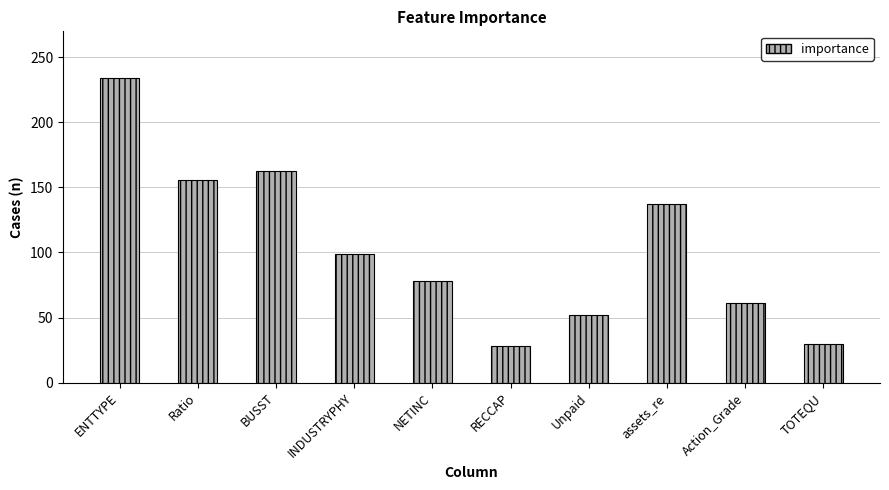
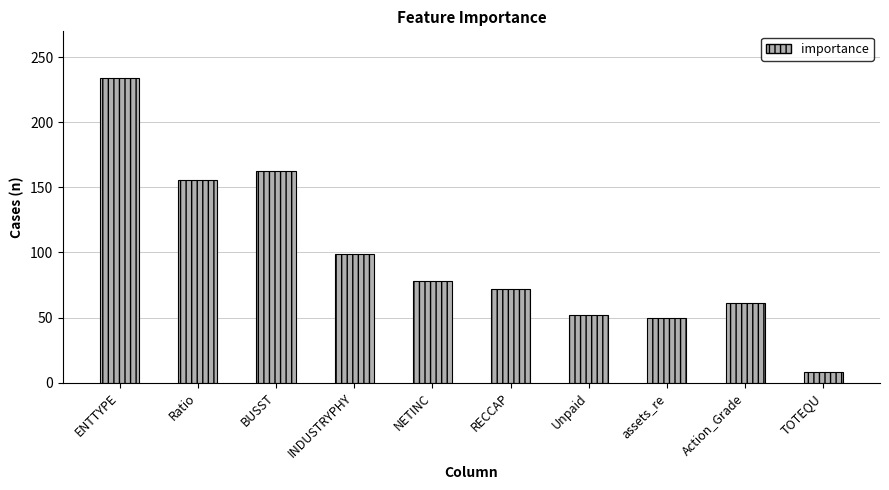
  {
    "ENTTYPE": 234,
    "Ratio": 156,
    "BUSST": 163,
    "INDUSTRYPHY": 99,
    "NETINC": 78,
-   "RECCAP": 28,
+   "RECCAP": 72,
    "Unpaid": 52,
-   "assets_re": 137,
+   "assets_re": 50,
    "Action_Grade": 61,
-   "TOTEQU": 30
+   "TOTEQU": 8
  }
